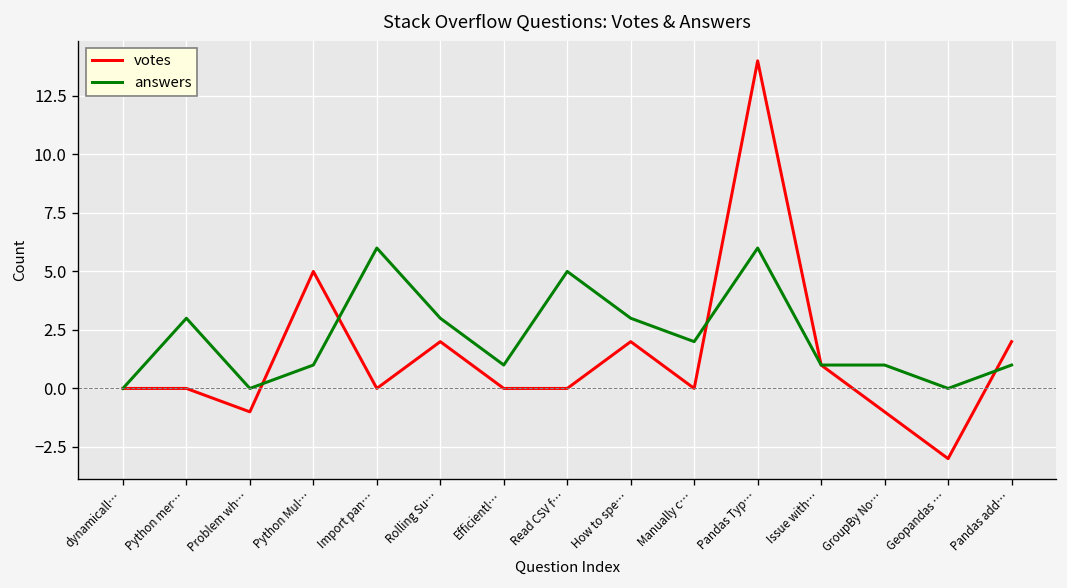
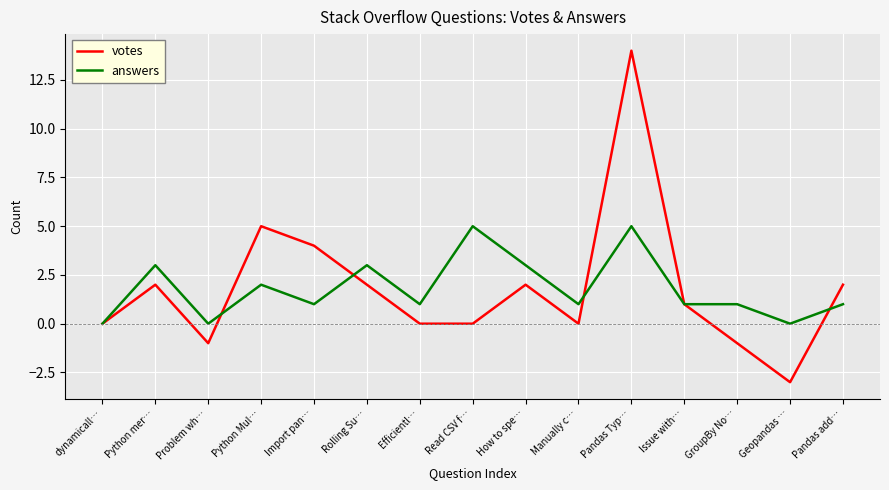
  {
    "votes": {
-     "Python mer…": 0,
+     "Python mer…": 2,
      "Problem wh…": -1,
      "Python Mul…": 5,
-     "Import pan…": 0,
+     "Import pan…": 4,
      "Rolling Su…": 2,
      "Efficientl…": 0,
      "Read CSV f…": 0,
      "How to spe…": 2,
      "Manually c…": 0,
      "Pandas Typ…": 14,
      "GroupBy No…": -1,
      "Geopandas …": -3,
      "Pandas add…": 2
    },
    "answers": {
      "Python mer…": 3,
      "Problem wh…": 0,
-     "Python Mul…": 1,
-     "Import pan…": 6,
+     "Python Mul…": 2,
+     "Import pan…": 1,
      "Rolling Su…": 3,
      "Efficientl…": 1,
      "Read CSV f…": 5,
      "How to spe…": 3,
-     "Manually c…": 2,
-     "Pandas Typ…": 6,
+     "Manually c…": 1,
+     "Pandas Typ…": 5,
      "GroupBy No…": 1,
      "Geopandas …": 0,
      "Pandas add…": 1
    }
  }
